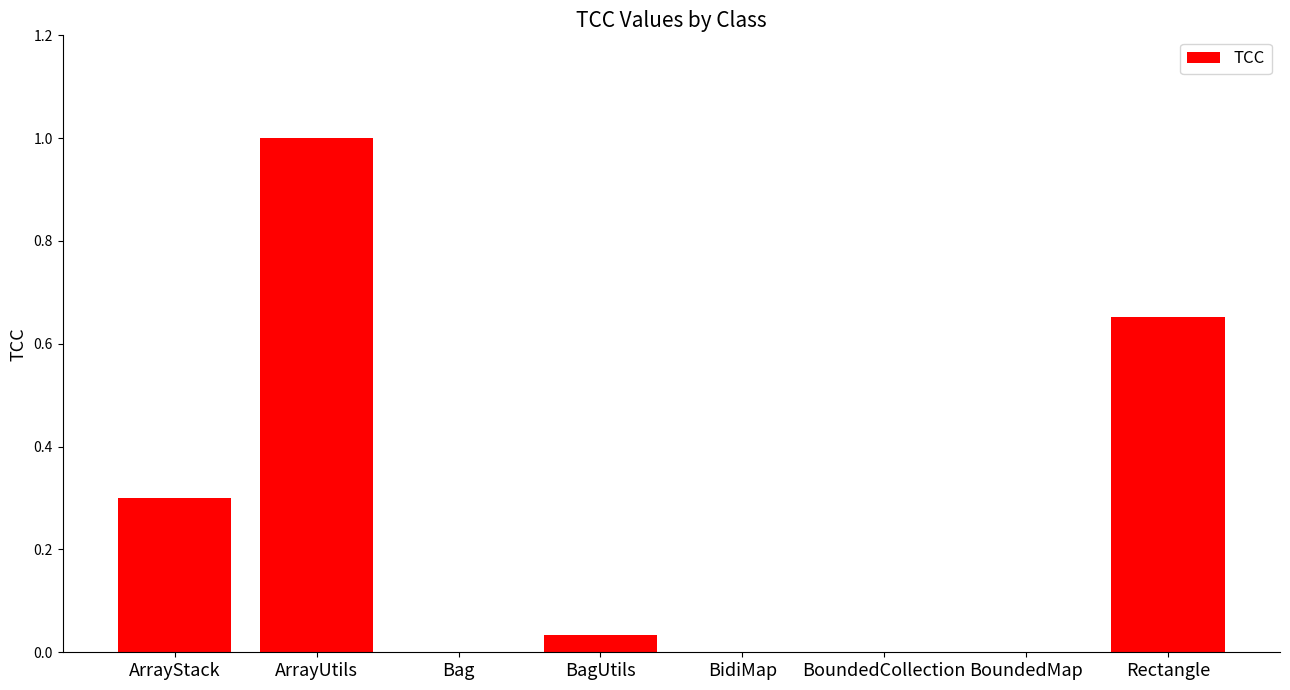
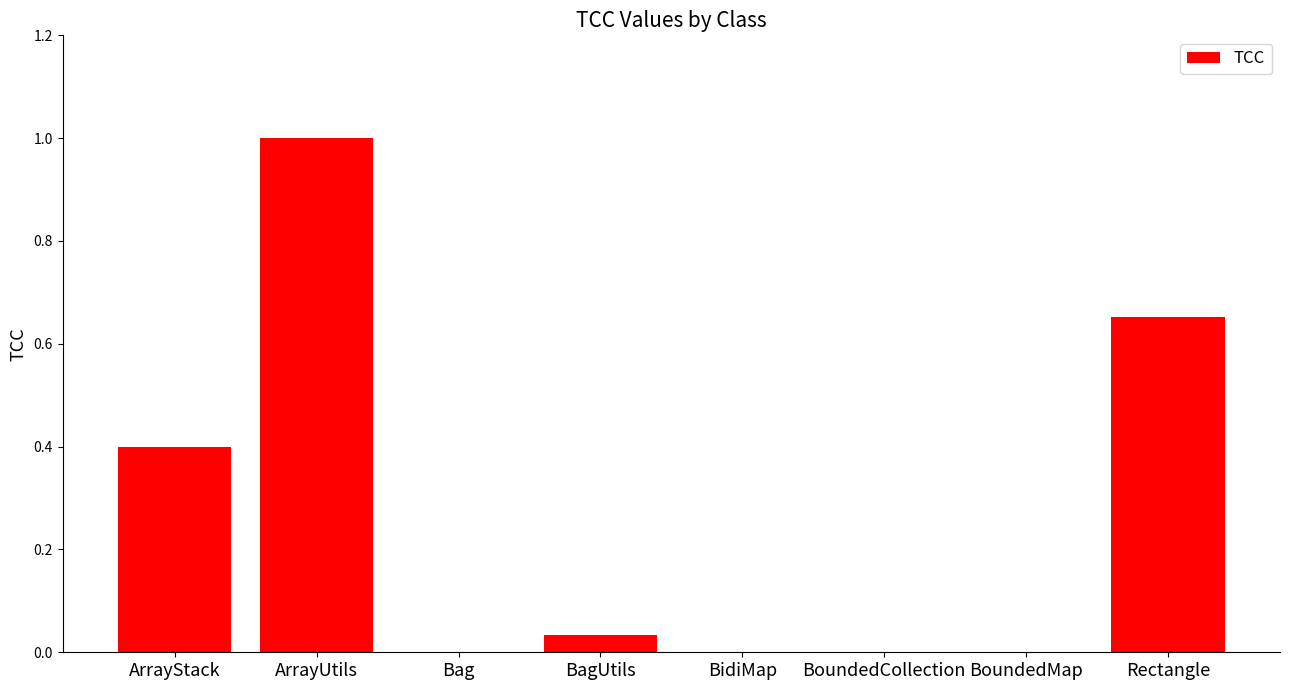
  {
-   "ArrayStack": 0.3,
+   "ArrayStack": 0.4,
    "ArrayUtils": 1.0,
    "Bag": 0.0,
    "BagUtils": 0.03,
    "BidiMap": 0.0,
    "BoundedCollection": 0.0,
    "BoundedMap": 0.0,
    "Rectangle": 0.65
  }
